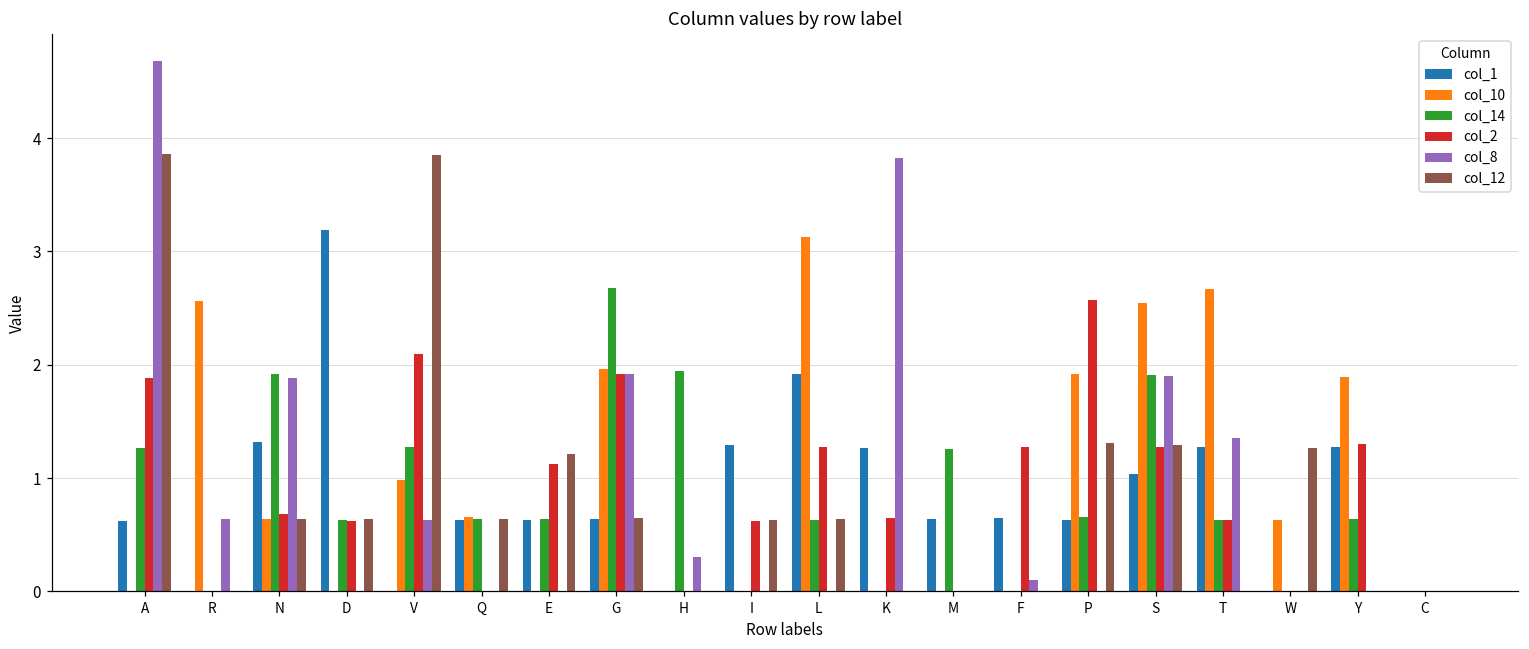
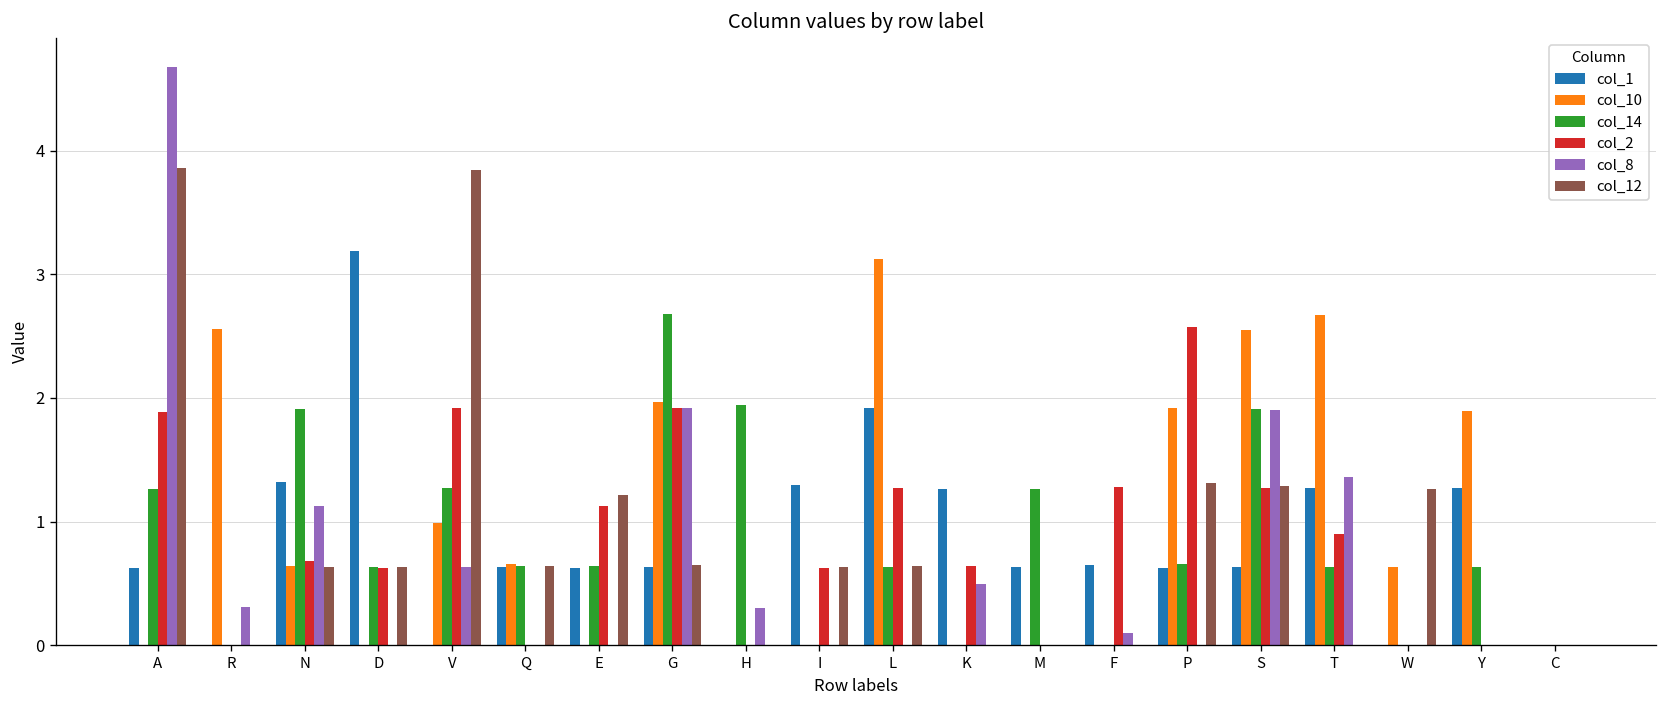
  {
    "col_1": {
      "A": 0.62,
      "R": 0.00,
      "N": 1.32,
      "D": 3.19,
      "V": 0.00,
      "Q": 0.63,
      "E": 0.63,
      "G": 0.64,
      "H": 0.00,
      "I": 1.29,
      "L": 1.92,
      "K": 1.27,
      "M": 0.64,
      "F": 0.65,
      "P": 0.63,
-     "S": 1.04,
+     "S": 0.63,
      "T": 1.28,
      "W": 0.00,
      "Y": 1.27,
      "C": 0.00
    },
    "col_10": {
      "A": 0.00,
      "R": 2.56,
      "N": 0.64,
      "D": 0.00,
      "V": 0.99,
      "Q": 0.65,
      "E": 0.00,
      "G": 1.97,
      "H": 0.00,
      "I": 0.00,
      "L": 3.12,
      "K": 0.00,
      "M": 0.00,
      "F": 0.00,
      "P": 1.92,
      "S": 2.55,
      "T": 2.67,
      "W": 0.63,
      "Y": 1.90,
      "C": 0.00
    },
    "col_14": {
      "A": 1.26,
      "R": 0.00,
      "N": 1.91,
      "D": 0.63,
      "V": 1.27,
      "Q": 0.64,
      "E": 0.64,
      "G": 2.68,
      "H": 1.95,
      "I": 0.00,
      "L": 0.63,
      "K": 0.00,
      "M": 1.26,
      "F": 0.00,
      "P": 0.66,
      "S": 1.91,
      "T": 0.63,
      "W": 0.00,
      "Y": 0.64,
      "C": 0.00
    },
    "col_2": {
      "A": 1.88,
      "R": 0.00,
      "N": 0.68,
      "D": 0.62,
-     "V": 2.09,
+     "V": 1.92,
      "Q": 0.00,
      "E": 1.12,
      "G": 1.92,
      "H": 0.00,
      "I": 0.63,
      "L": 1.27,
      "K": 0.64,
      "M": 0.00,
      "F": 1.28,
      "P": 2.57,
      "S": 1.27,
-     "T": 0.63,
+     "T": 0.90,
      "W": 0.00,
-     "Y": 1.3,
+     "Y": 0.0,
      "C": 0.00
    },
    "col_8": {
      "A": 4.68,
-     "R": 0.64,
-     "N": 1.89,
+     "R": 0.31,
+     "N": 1.13,
      "D": 0.00,
      "V": 0.63,
      "Q": 0.00,
      "E": 0.00,
      "G": 1.92,
      "H": 0.30,
      "I": 0.00,
      "L": 0.00,
-     "K": 3.83,
+     "K": 0.49,
      "M": 0.00,
      "F": 0.10,
      "P": 0.00,
      "S": 1.90,
      "T": 1.36,
      "W": 0.00,
      "Y": 0.00,
      "C": 0.00
    },
    "col_12": {
      "A": 3.86,
      "R": 0.00,
      "N": 0.64,
      "D": 0.64,
      "V": 3.85,
      "Q": 0.64,
      "E": 1.22,
      "G": 0.65,
      "H": 0.00,
      "I": 0.63,
      "L": 0.64,
      "K": 0.00,
      "M": 0.00,
      "F": 0.00,
      "P": 1.31,
      "S": 1.29,
      "T": 0.00,
      "W": 1.27,
      "Y": 0.00,
      "C": 0.00
    }
  }
